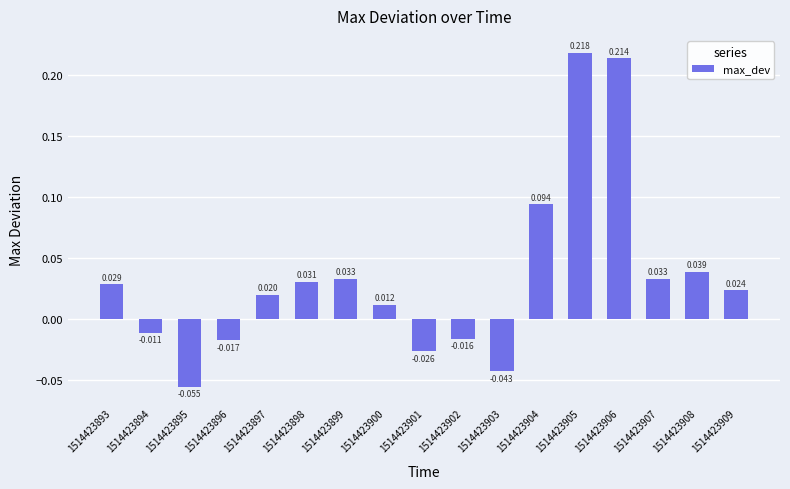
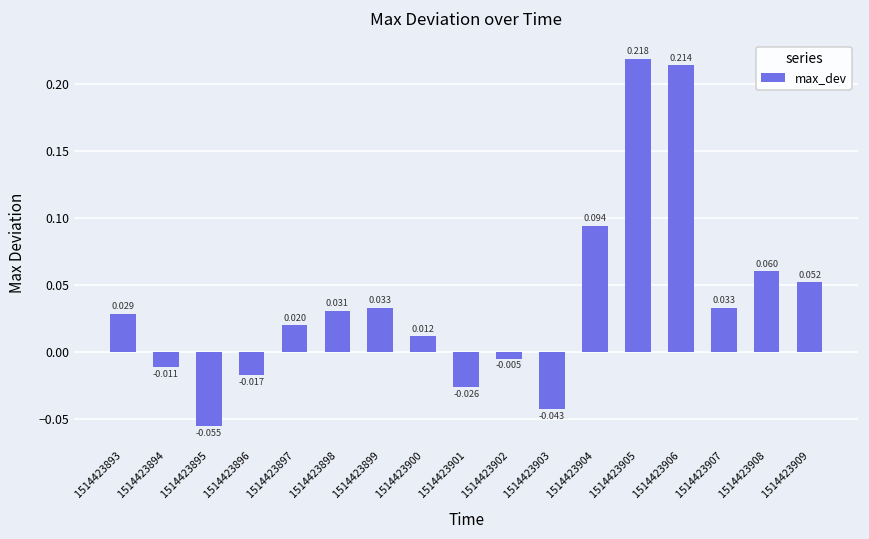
  {
    "1514423893": 0.029,
    "1514423894": -0.011,
    "1514423895": -0.055,
    "1514423896": -0.017,
    "1514423897": 0.020,
    "1514423898": 0.031,
    "1514423899": 0.033,
    "1514423900": 0.012,
    "1514423901": -0.026,
-   "1514423902": -0.016,
+   "1514423902": -0.005,
    "1514423903": -0.043,
    "1514423904": 0.094,
    "1514423905": 0.218,
    "1514423906": 0.214,
    "1514423907": 0.033,
-   "1514423908": 0.039,
-   "1514423909": 0.024
+   "1514423908": 0.060,
+   "1514423909": 0.052
  }
